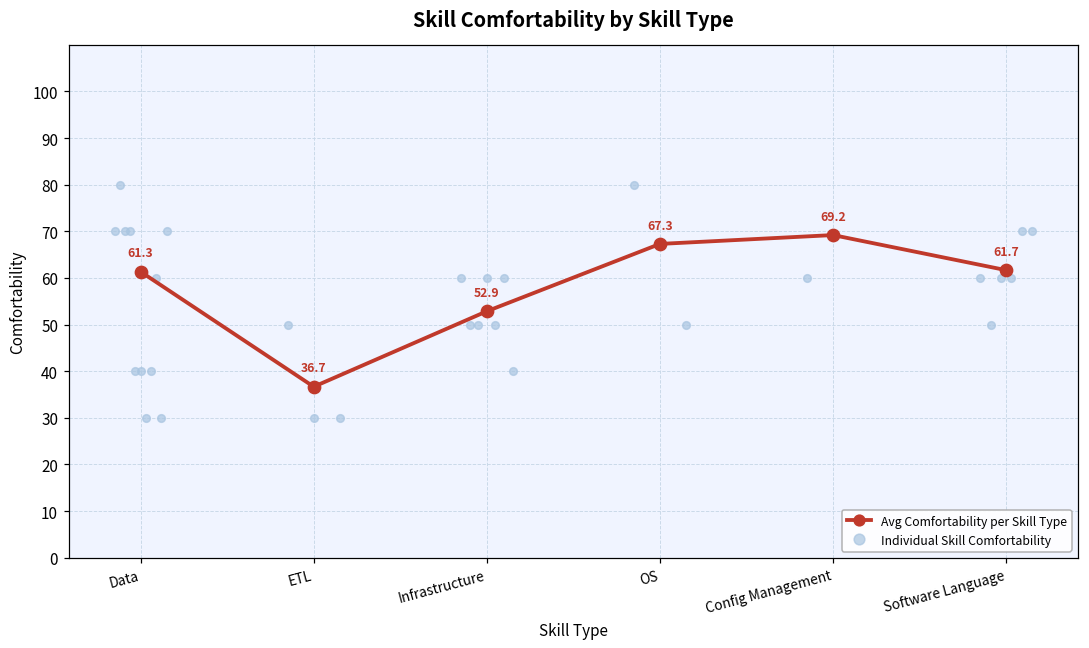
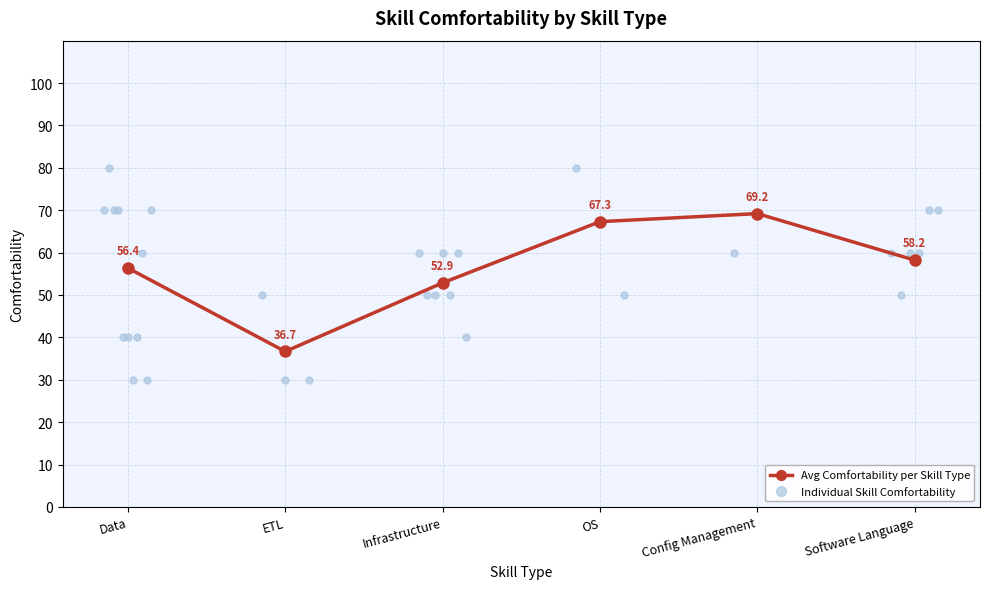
  {
    "Avg Comfortability per Skill Type": {
-     "Data": 61.3,
+     "Data": 56.4,
      "ETL": 36.7,
      "Infrastructure": 52.9,
      "OS": 67.3,
      "Config Management": 69.2,
-     "Software Language": 61.7
+     "Software Language": 58.2
    }
  }
